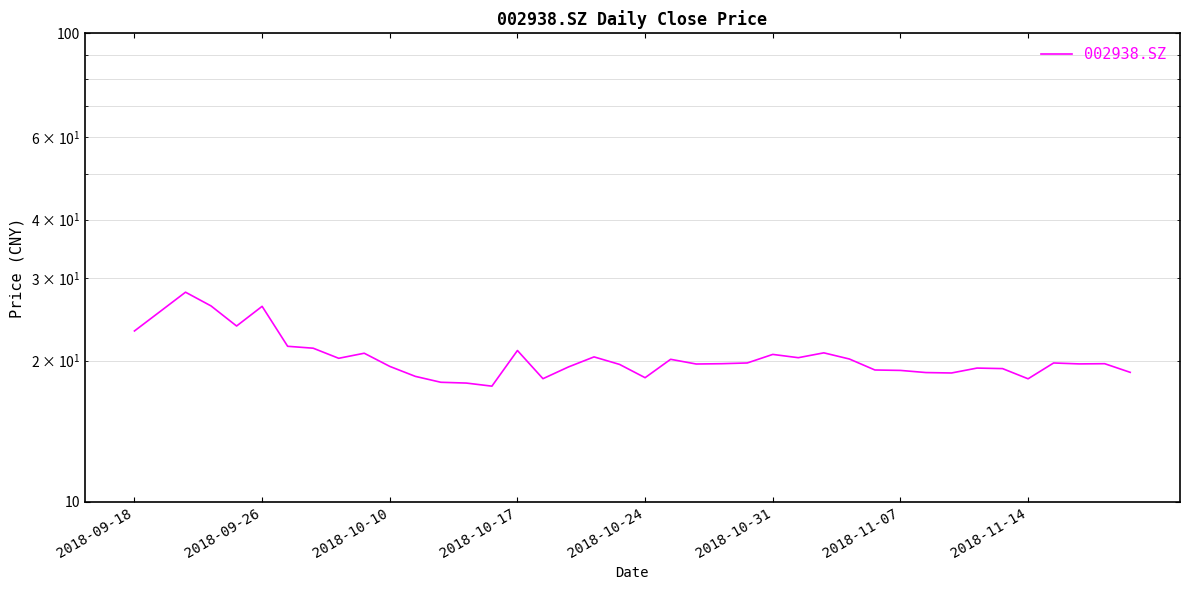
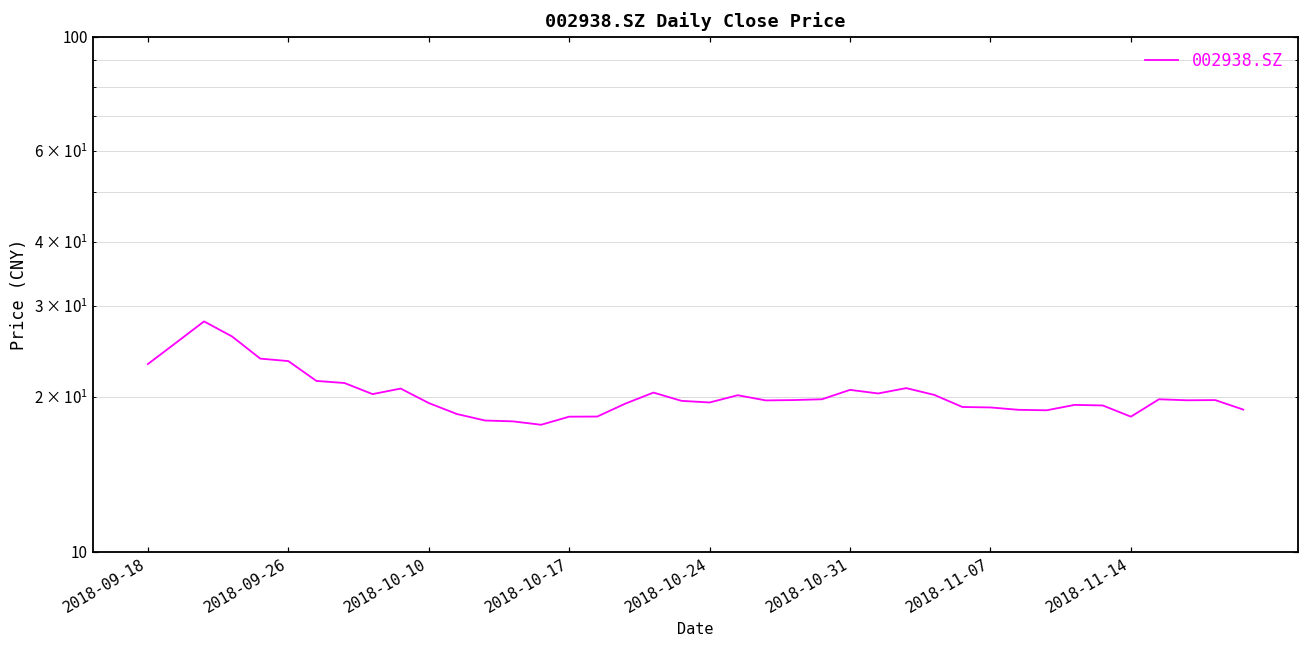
  {
    "2018-09-18": 23,
-   "2018-09-26": 26,
+   "2018-09-26": 23,
    "2018-10-10": 19.4,
-   "2018-10-17": 21,
-   "2018-10-24": 18.4,
+   "2018-10-17": 18.3,
+   "2018-10-24": 19.5,
    "2018-10-31": 21,
    "2018-11-07": 19.1,
    "2018-11-14": 18.3
  }
